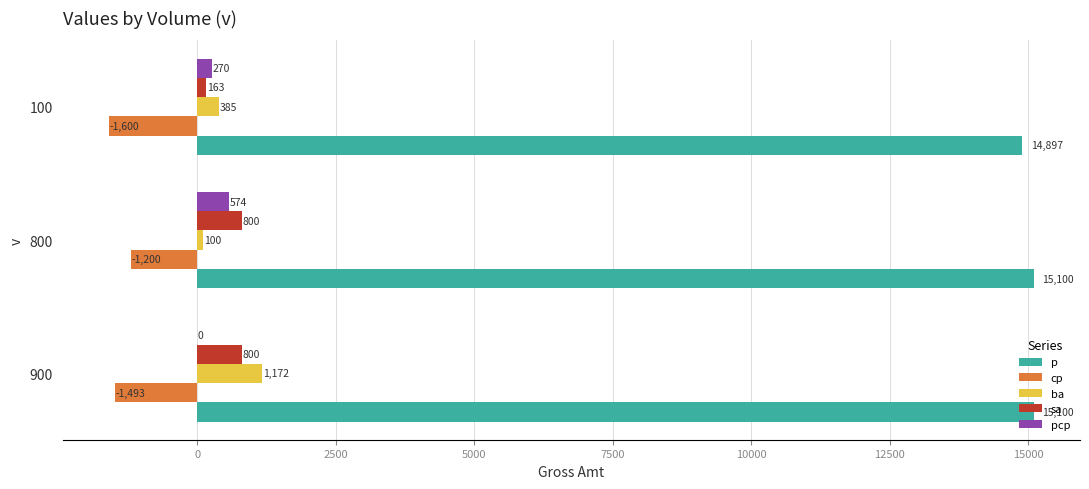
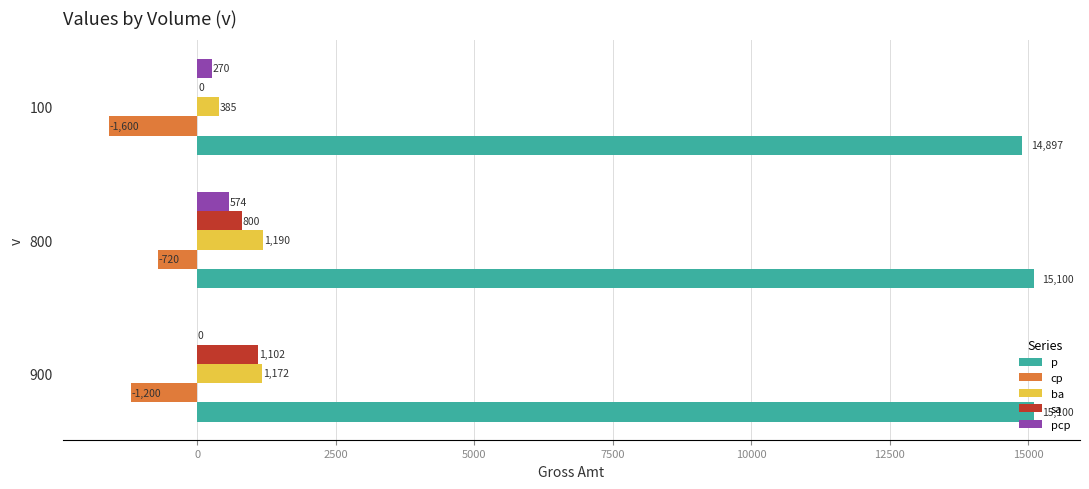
  {
    "p": {
      "100": "14,897",
      "800": "15,100",
      "900": "15,100"
    },
    "cp": {
      "100": "-1,600",
-     "800": "-1,200",
-     "900": "-1,493"
+     "800": "-720",
+     "900": "-1,200"
    },
    "ba": {
      "100": "385",
-     "800": "100",
+     "800": "1,190",
      "900": "1,172"
    },
    "sa": {
-     "100": "163",
+     "100": "0",
      "800": "800",
-     "900": "800"
+     "900": "1,102"
    },
    "pcp": {
      "100": "270",
      "800": "574",
      "900": "0"
    }
  }
